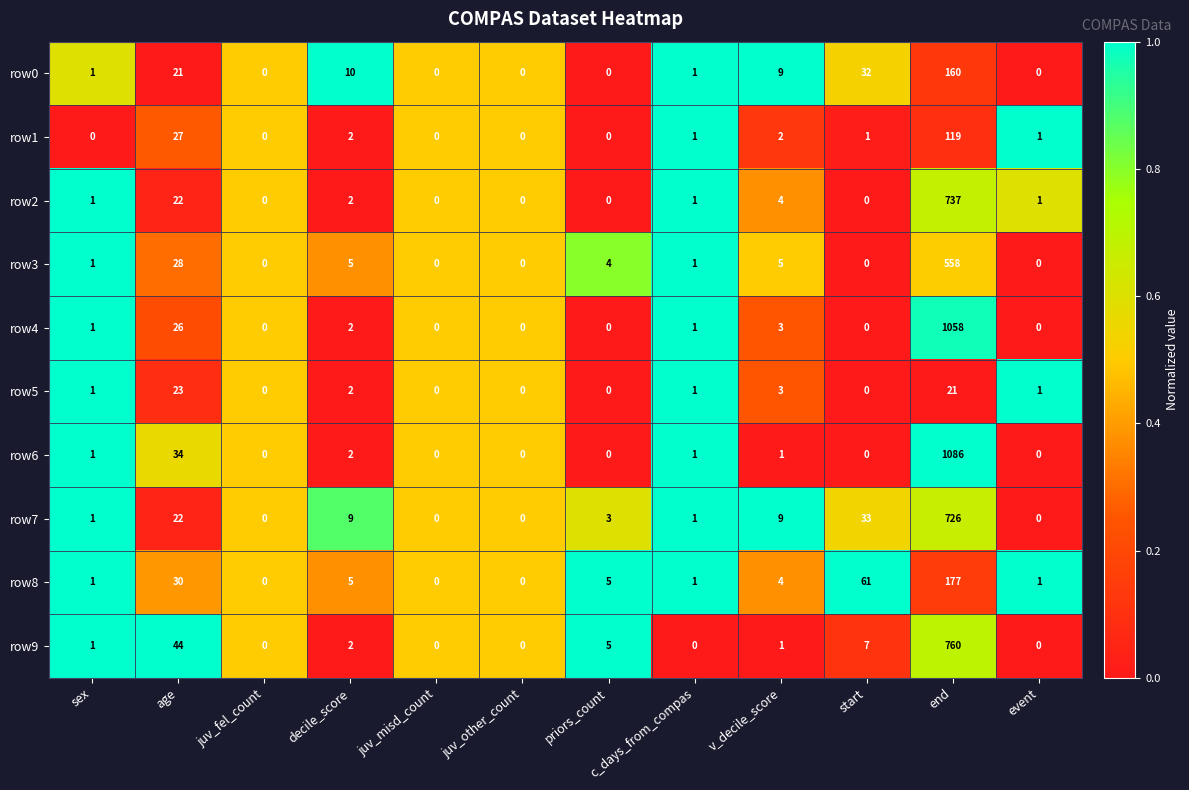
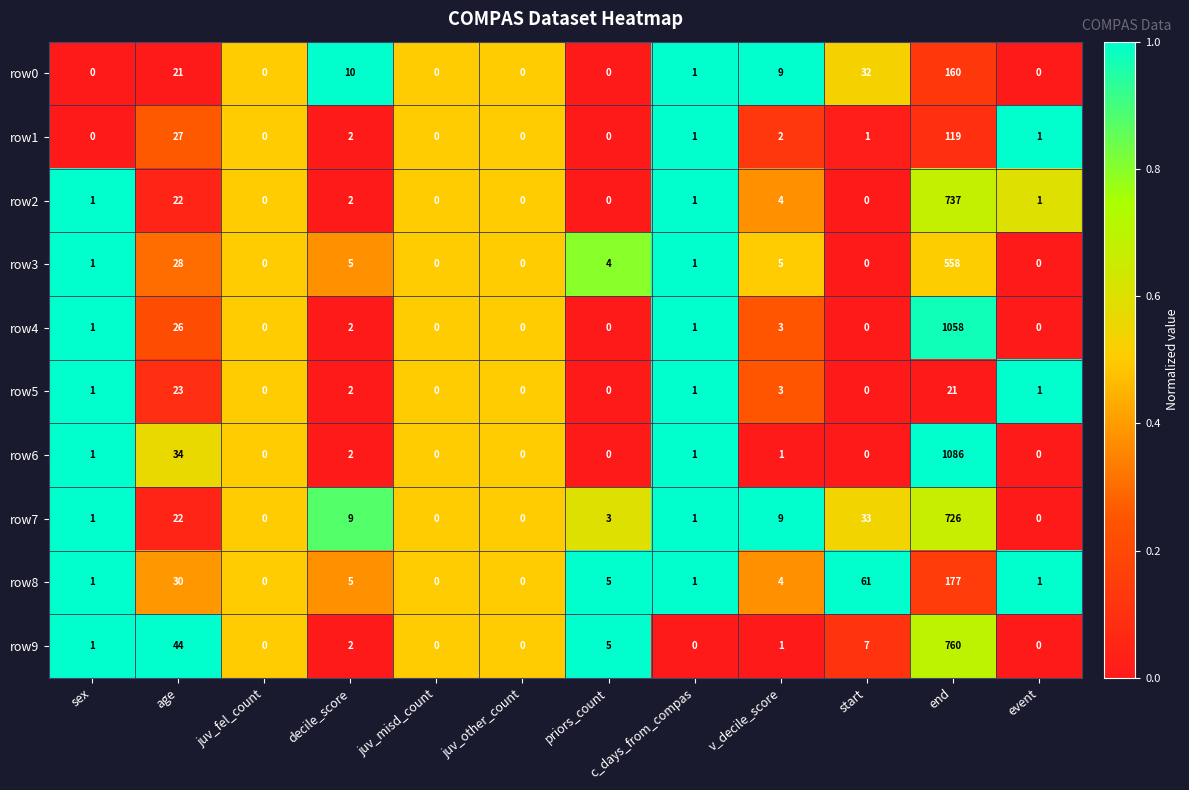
  {
    "row0": {
-     "sex": 1,
+     "sex": 0,
      "age": 21,
      "juv_fel_count": 0,
      "decile_score": 10,
      "juv_misd_count": 0,
      "juv_other_count": 0,
      "priors_count": 0,
      "c_days_from_compas": 1,
      "v_decile_score": 9,
      "start": 32,
      "end": 160,
      "event": 0
    },
    "row1": {
      "sex": 0,
      "age": 27,
      "juv_fel_count": 0,
      "decile_score": 2,
      "juv_misd_count": 0,
      "juv_other_count": 0,
      "priors_count": 0,
      "c_days_from_compas": 1,
      "v_decile_score": 2,
      "start": 1,
      "end": 119,
      "event": 1
    },
    "row2": {
      "sex": 1,
      "age": 22,
      "juv_fel_count": 0,
      "decile_score": 2,
      "juv_misd_count": 0,
      "juv_other_count": 0,
      "priors_count": 0,
      "c_days_from_compas": 1,
      "v_decile_score": 4,
      "start": 0,
      "end": 737,
      "event": 1
    },
    "row3": {
      "sex": 1,
      "age": 28,
      "juv_fel_count": 0,
      "decile_score": 5,
      "juv_misd_count": 0,
      "juv_other_count": 0,
      "priors_count": 4,
      "c_days_from_compas": 1,
      "v_decile_score": 5,
      "start": 0,
      "end": 558,
      "event": 0
    },
    "row4": {
      "sex": 1,
      "age": 26,
      "juv_fel_count": 0,
      "decile_score": 2,
      "juv_misd_count": 0,
      "juv_other_count": 0,
      "priors_count": 0,
      "c_days_from_compas": 1,
      "v_decile_score": 3,
      "start": 0,
      "end": 1058,
      "event": 0
    },
    "row5": {
      "sex": 1,
      "age": 23,
      "juv_fel_count": 0,
      "decile_score": 2,
      "juv_misd_count": 0,
      "juv_other_count": 0,
      "priors_count": 0,
      "c_days_from_compas": 1,
      "v_decile_score": 3,
      "start": 0,
      "end": 21,
      "event": 1
    },
    "row6": {
      "sex": 1,
      "age": 34,
      "juv_fel_count": 0,
      "decile_score": 2,
      "juv_misd_count": 0,
      "juv_other_count": 0,
      "priors_count": 0,
      "c_days_from_compas": 1,
      "v_decile_score": 1,
      "start": 0,
      "end": 1086,
      "event": 0
    },
    "row7": {
      "sex": 1,
      "age": 22,
      "juv_fel_count": 0,
      "decile_score": 9,
      "juv_misd_count": 0,
      "juv_other_count": 0,
      "priors_count": 3,
      "c_days_from_compas": 1,
      "v_decile_score": 9,
      "start": 33,
      "end": 726,
      "event": 0
    },
    "row8": {
      "sex": 1,
      "age": 30,
      "juv_fel_count": 0,
      "decile_score": 5,
      "juv_misd_count": 0,
      "juv_other_count": 0,
      "priors_count": 5,
      "c_days_from_compas": 1,
      "v_decile_score": 4,
      "start": 61,
      "end": 177,
      "event": 1
    },
    "row9": {
      "sex": 1,
      "age": 44,
      "juv_fel_count": 0,
      "decile_score": 2,
      "juv_misd_count": 0,
      "juv_other_count": 0,
      "priors_count": 5,
      "c_days_from_compas": 0,
      "v_decile_score": 1,
      "start": 7,
      "end": 760,
      "event": 0
    }
  }
